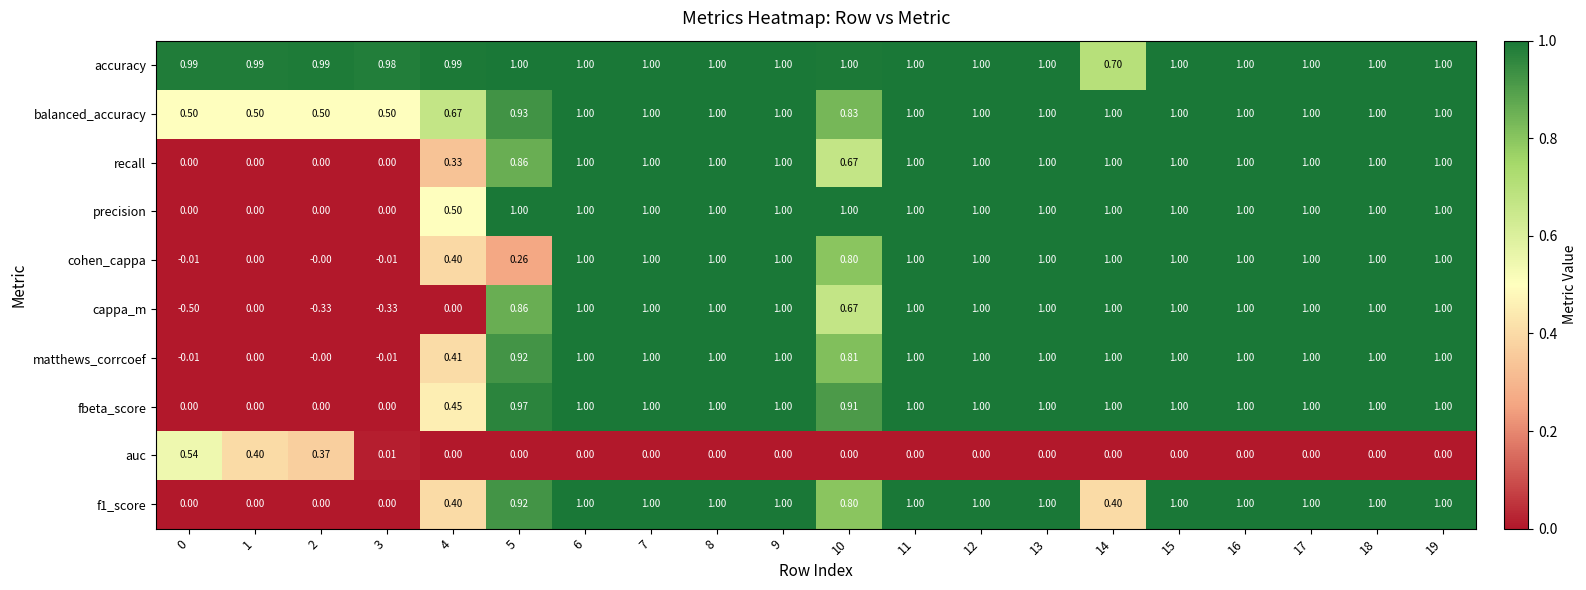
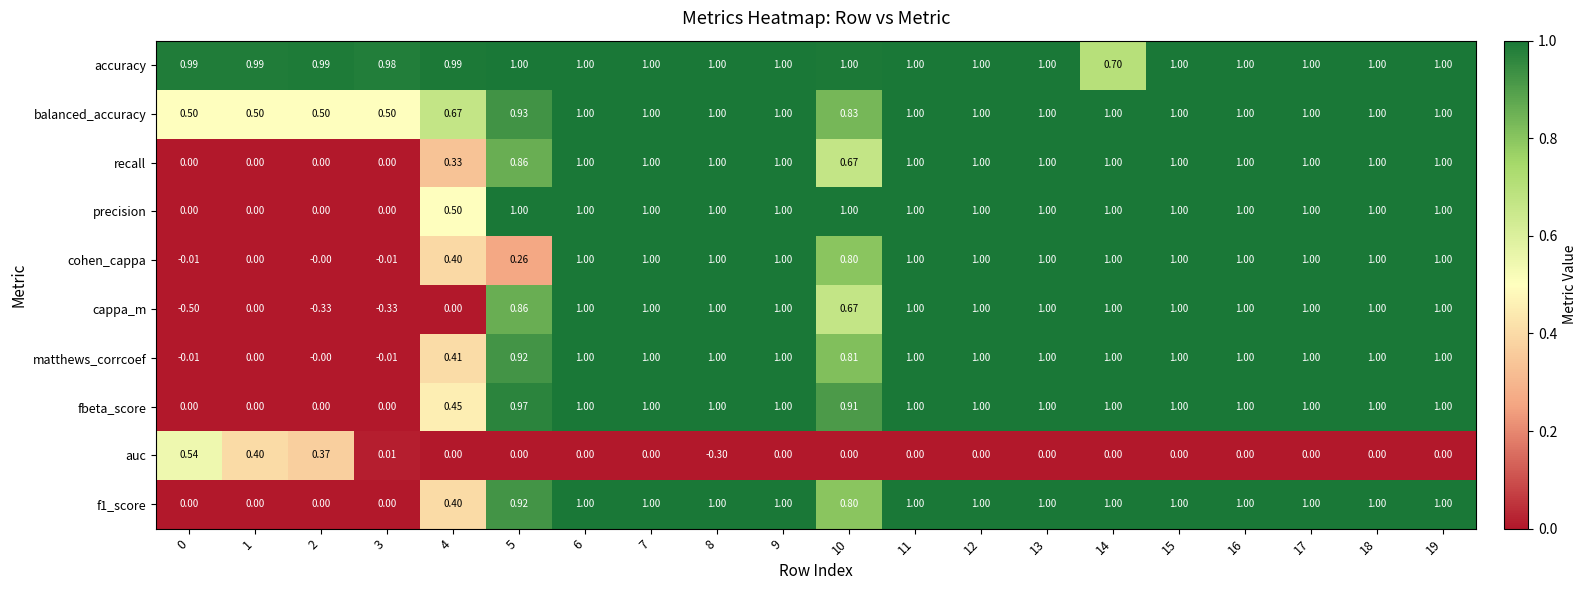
  {
    "accuracy": {
      "0": 0.99,
      "1": 0.99,
      "2": 0.99,
      "3": 0.98,
      "4": 0.99,
      "5": 1.00,
      "6": 1.00,
      "7": 1.00,
      "8": 1.00,
      "9": 1.00,
      "10": 1.00,
      "11": 1.00,
      "12": 1.00,
      "13": 1.00,
      "14": 0.70,
      "15": 1.00,
      "16": 1.00,
      "17": 1.00,
      "18": 1.00,
      "19": 1.00
    },
    "balanced_accuracy": {
      "0": 0.50,
      "1": 0.50,
      "2": 0.50,
      "3": 0.50,
      "4": 0.67,
      "5": 0.93,
      "6": 1.00,
      "7": 1.00,
      "8": 1.00,
      "9": 1.00,
      "10": 0.83,
      "11": 1.00,
      "12": 1.00,
      "13": 1.00,
      "14": 1.00,
      "15": 1.00,
      "16": 1.00,
      "17": 1.00,
      "18": 1.00,
      "19": 1.00
    },
    "recall": {
      "0": 0.00,
      "1": 0.00,
      "2": 0.00,
      "3": 0.00,
      "4": 0.33,
      "5": 0.86,
      "6": 1.00,
      "7": 1.00,
      "8": 1.00,
      "9": 1.00,
      "10": 0.67,
      "11": 1.00,
      "12": 1.00,
      "13": 1.00,
      "14": 1.00,
      "15": 1.00,
      "16": 1.00,
      "17": 1.00,
      "18": 1.00,
      "19": 1.00
    },
    "precision": {
      "0": 0.00,
      "1": 0.00,
      "2": 0.00,
      "3": 0.00,
      "4": 0.50,
      "5": 1.00,
      "6": 1.00,
      "7": 1.00,
      "8": 1.00,
      "9": 1.00,
      "10": 1.00,
      "11": 1.00,
      "12": 1.00,
      "13": 1.00,
      "14": 1.00,
      "15": 1.00,
      "16": 1.00,
      "17": 1.00,
      "18": 1.00,
      "19": 1.00
    },
    "cohen_cappa": {
      "0": -0.01,
      "1": 0.00,
      "2": -0.00,
      "3": -0.01,
      "4": 0.40,
      "5": 0.26,
      "6": 1.00,
      "7": 1.00,
      "8": 1.00,
      "9": 1.00,
      "10": 0.80,
      "11": 1.00,
      "12": 1.00,
      "13": 1.00,
      "14": 1.00,
      "15": 1.00,
      "16": 1.00,
      "17": 1.00,
      "18": 1.00,
      "19": 1.00
    },
    "cappa_m": {
      "0": -0.50,
      "1": 0.00,
      "2": -0.33,
      "3": -0.33,
      "4": 0.00,
      "5": 0.86,
      "6": 1.00,
      "7": 1.00,
      "8": 1.00,
      "9": 1.00,
      "10": 0.67,
      "11": 1.00,
      "12": 1.00,
      "13": 1.00,
      "14": 1.00,
      "15": 1.00,
      "16": 1.00,
      "17": 1.00,
      "18": 1.00,
      "19": 1.00
    },
    "matthews_corrcoef": {
      "0": -0.01,
      "1": 0.00,
      "2": -0.00,
      "3": -0.01,
      "4": 0.41,
      "5": 0.92,
      "6": 1.00,
      "7": 1.00,
      "8": 1.00,
      "9": 1.00,
      "10": 0.81,
      "11": 1.00,
      "12": 1.00,
      "13": 1.00,
      "14": 1.00,
      "15": 1.00,
      "16": 1.00,
      "17": 1.00,
      "18": 1.00,
      "19": 1.00
    },
    "fbeta_score": {
      "0": 0.00,
      "1": 0.00,
      "2": 0.00,
      "3": 0.00,
      "4": 0.45,
      "5": 0.97,
      "6": 1.00,
      "7": 1.00,
      "8": 1.00,
      "9": 1.00,
      "10": 0.91,
      "11": 1.00,
      "12": 1.00,
      "13": 1.00,
      "14": 1.00,
      "15": 1.00,
      "16": 1.00,
      "17": 1.00,
      "18": 1.00,
      "19": 1.00
    },
    "auc": {
      "0": 0.54,
      "1": 0.40,
      "2": 0.37,
      "3": 0.01,
      "4": 0.00,
      "5": 0.00,
      "6": 0.00,
      "7": 0.00,
-     "8": 0.00,
+     "8": -0.30,
      "9": 0.00,
      "10": 0.00,
      "11": 0.00,
      "12": 0.00,
      "13": 0.00,
      "14": 0.00,
      "15": 0.00,
      "16": 0.00,
      "17": 0.00,
      "18": 0.00,
      "19": 0.00
    },
    "f1_score": {
      "0": 0.00,
      "1": 0.00,
      "2": 0.00,
      "3": 0.00,
      "4": 0.40,
      "5": 0.92,
      "6": 1.00,
      "7": 1.00,
      "8": 1.00,
      "9": 1.00,
      "10": 0.80,
      "11": 1.00,
      "12": 1.00,
      "13": 1.00,
-     "14": 0.40,
+     "14": 1.00,
      "15": 1.00,
      "16": 1.00,
      "17": 1.00,
      "18": 1.00,
      "19": 1.00
    }
  }
